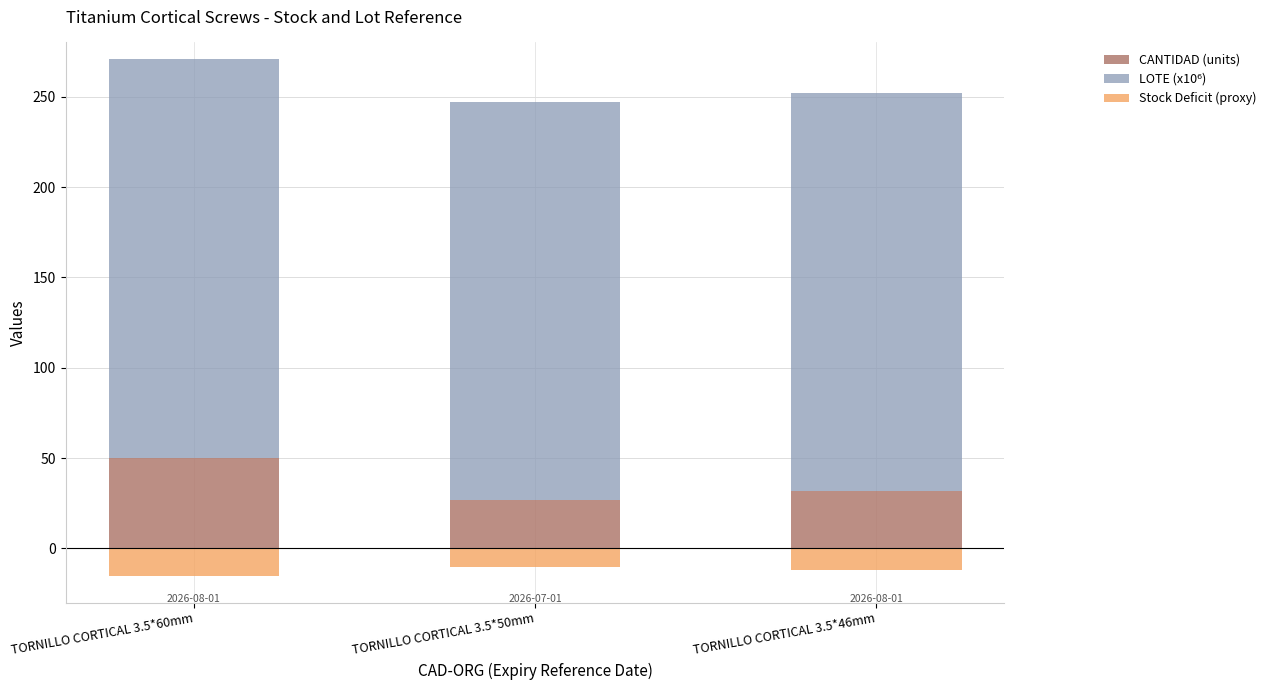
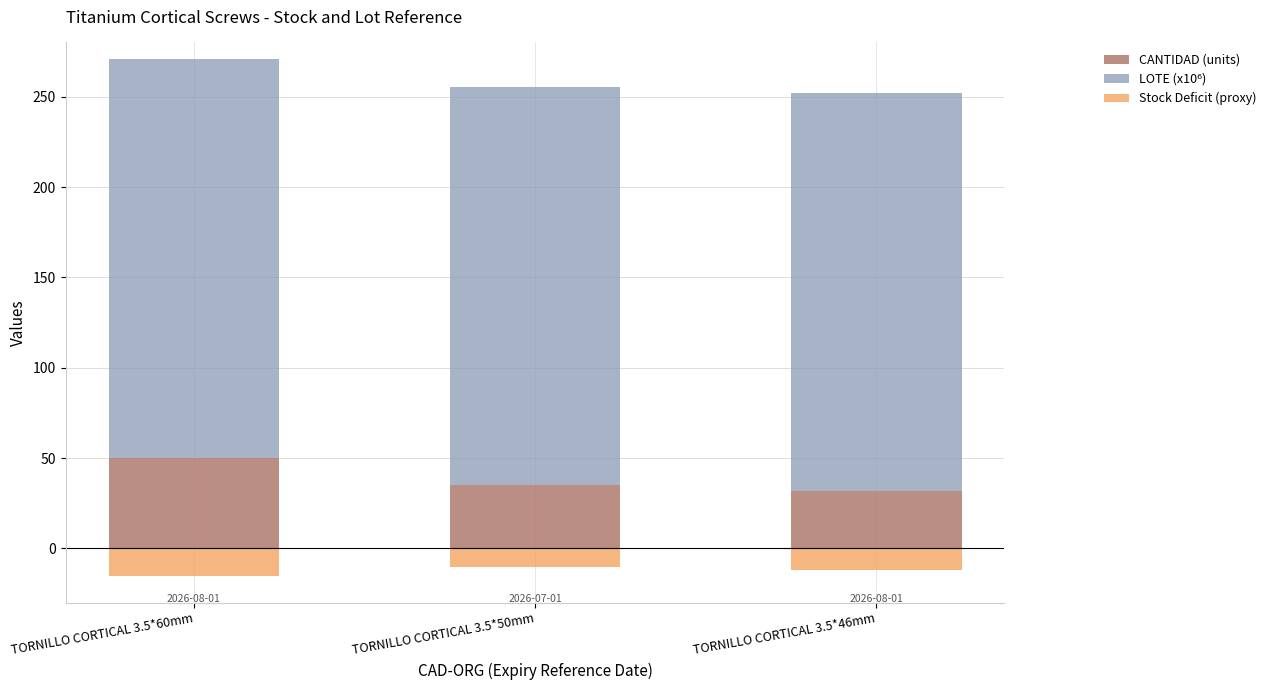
  {
    "CANTIDAD (units)": {
      "TORNILLO CORTICAL 3.5*60mm": 50,
-     "TORNILLO CORTICAL 3.5*50mm": 27,
+     "TORNILLO CORTICAL 3.5*50mm": 35,
      "TORNILLO CORTICAL 3.5*46mm": 32
    },
    "LOTE (x10⁶)": {
      "TORNILLO CORTICAL 3.5*60mm": 221,
      "TORNILLO CORTICAL 3.5*50mm": 220,
      "TORNILLO CORTICAL 3.5*46mm": 220
    },
    "Stock Deficit (proxy)": {
      "TORNILLO CORTICAL 3.5*50mm": -10
    }
  }
